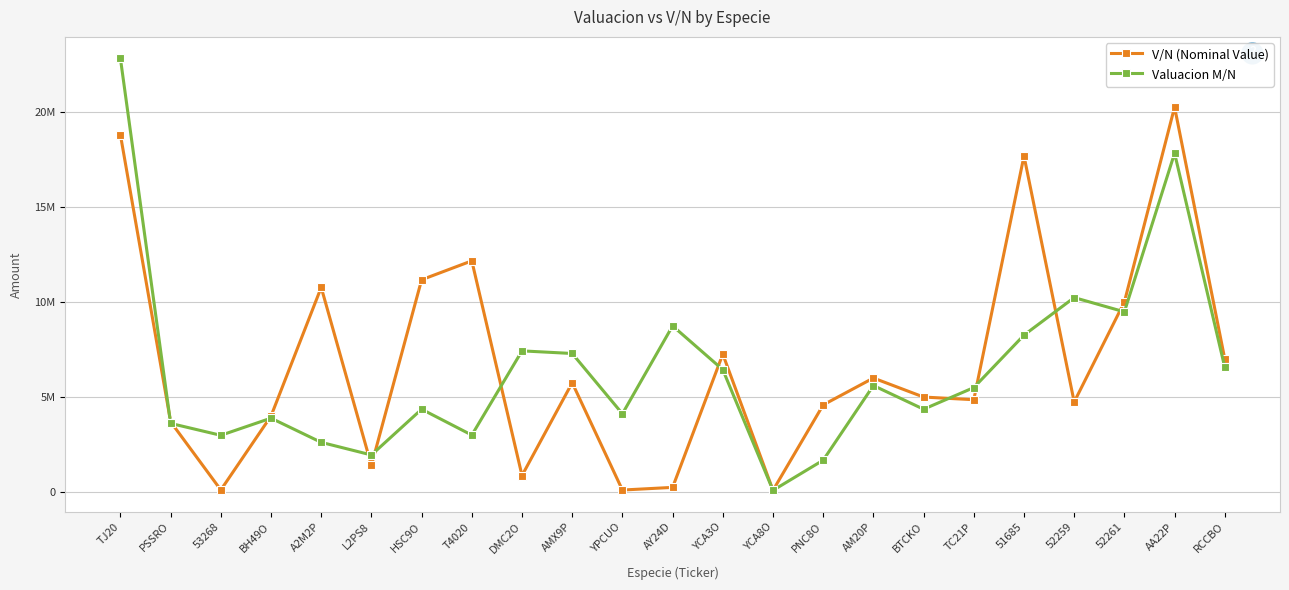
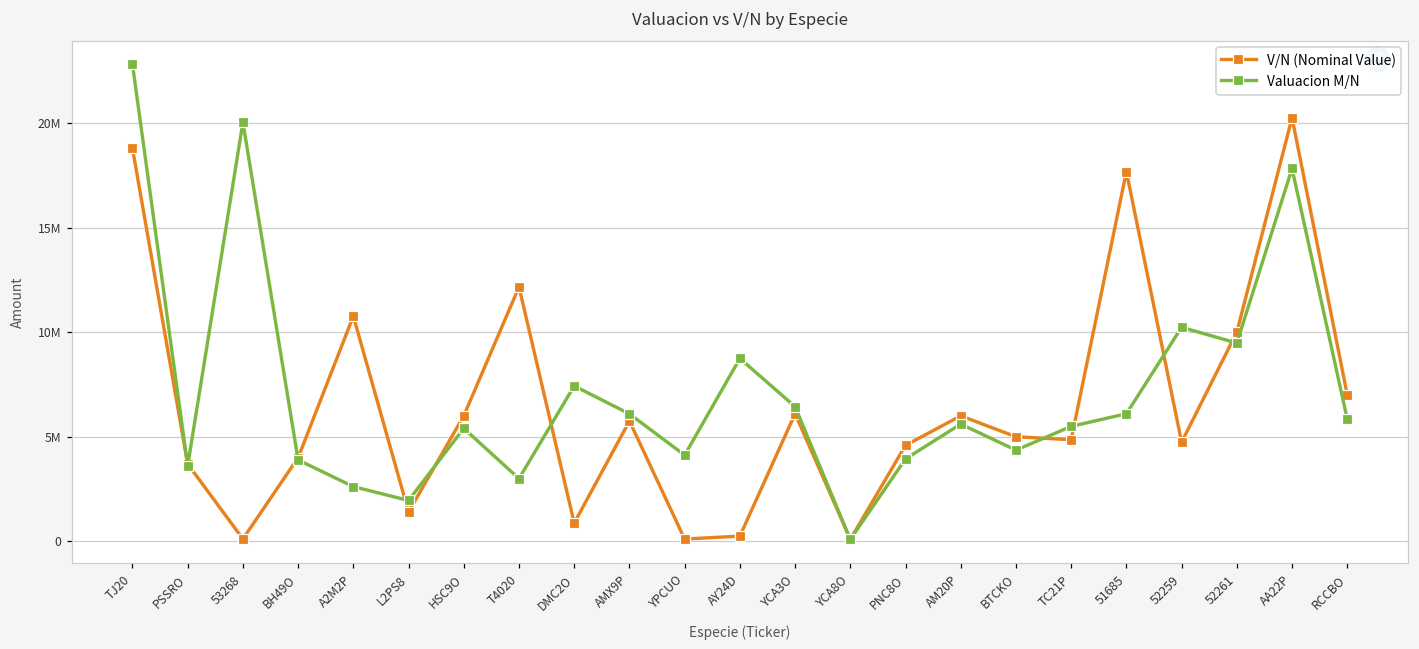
  {
    "V/N (Nominal Value)": {
      "TJ20": 18800000,
      "53268": 100000,
      "A2M2P": 10800000,
      "L2PS8": 1400000,
-     "HSC9O": 11200000,
+     "HSC9O": 6000000,
      "T4020": 12200000,
      "DMC2O": 900000,
      "AMX9P": 5800000,
      "YPCUO": 100000,
      "AY24D": 300000,
-     "YCA3O": 7300000,
+     "YCA3O": 6100000,
      "PNC8O": 4600000,
      "AM20P": 6000000,
      "BTCKO": 5000000,
      "TC21P": 4900000,
      "51685": 17700000,
      "52259": 4700000,
      "52261": 10000000,
      "AA22P": 20200000,
      "RCCBO": 7000000
    },
    "Valuacion M/N": {
      "TJ20": 22800000,
-     "53268": 3000000,
+     "53268": 20000000,
      "A2M2P": 2600000,
      "L2PS8": 2000000,
-     "HSC9O": 4400000,
+     "HSC9O": 5400000,
      "T4020": 3000000,
      "DMC2O": 7400000,
-     "AMX9P": 7300000,
+     "AMX9P": 6100000,
      "YPCUO": 4100000,
      "AY24D": 8700000,
      "YCA3O": 6400000,
-     "PNC8O": 1700000,
+     "PNC8O": 3900000,
      "AM20P": 5600000,
      "BTCKO": 4400000,
      "TC21P": 5500000,
-     "51685": 8300000,
+     "51685": 6100000,
      "52259": 10200000,
      "52261": 9500000,
      "AA22P": 17800000,
-     "RCCBO": 6600000
+     "RCCBO": 5800000
    }
  }
